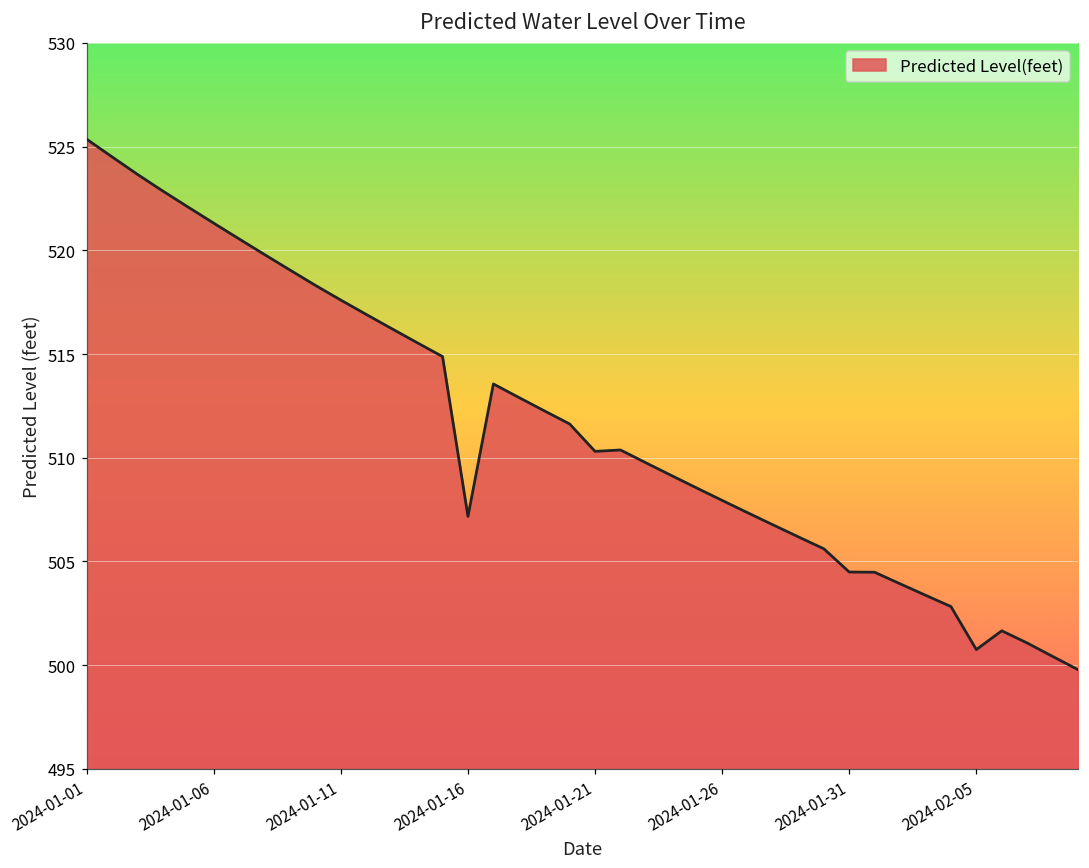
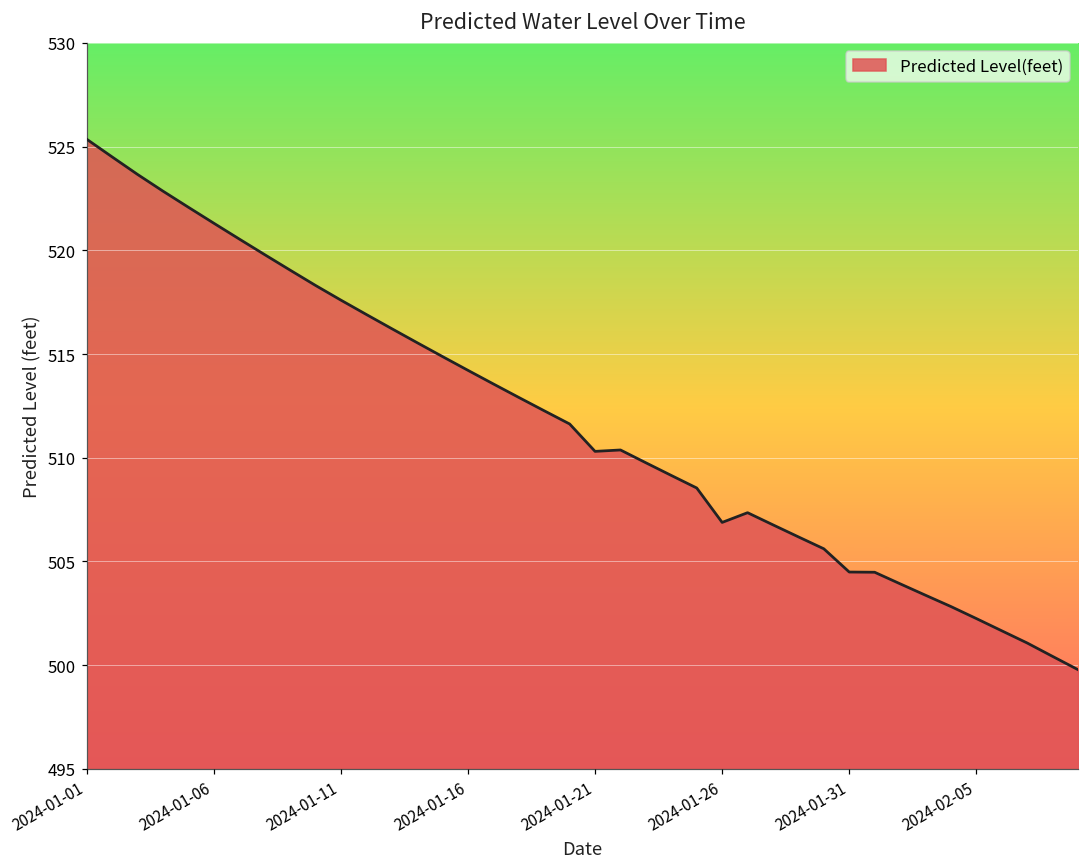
  {
    "2024-01-01": 525.4,
    "2024-01-06": 521.3,
    "2024-01-11": 517.6,
-   "2024-01-16": 507.2,
+   "2024-01-16": 514.2,
    "2024-01-21": 510.3,
-   "2024-01-26": 507.9,
+   "2024-01-26": 506.9,
    "2024-01-31": 504.5,
-   "2024-02-05": 500.8
+   "2024-02-05": 502.2
  }
